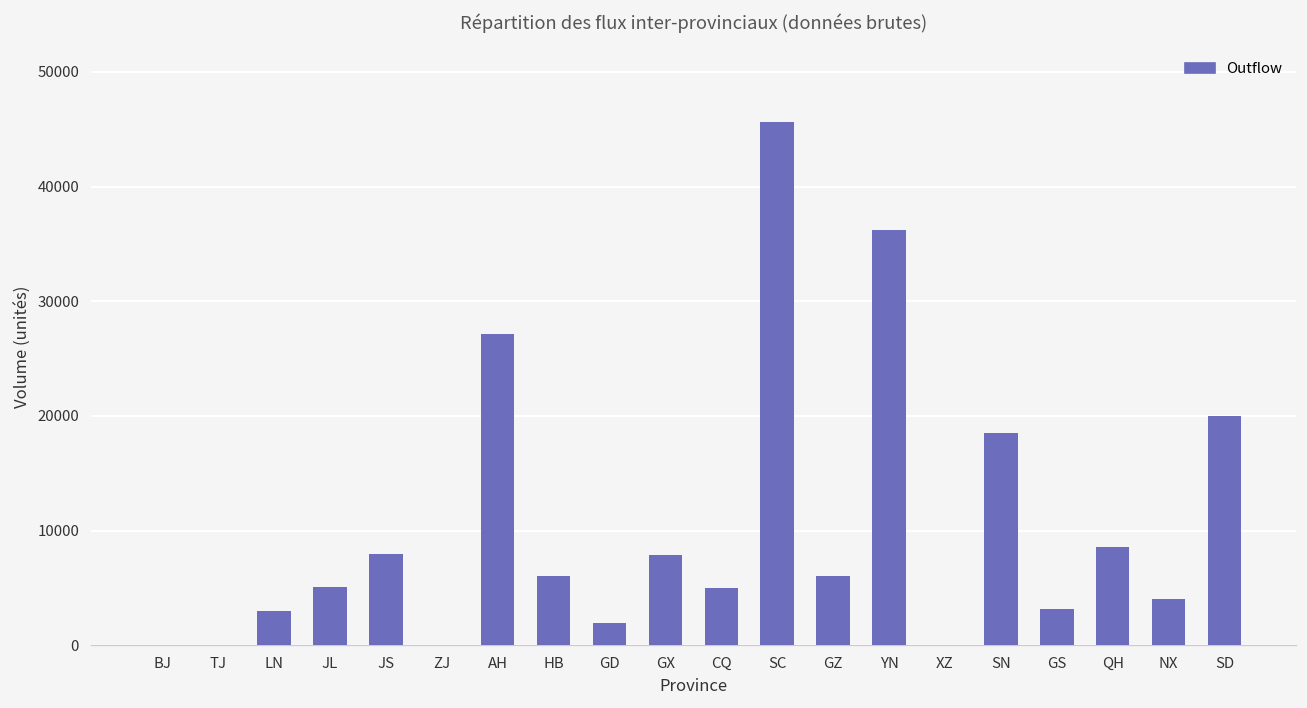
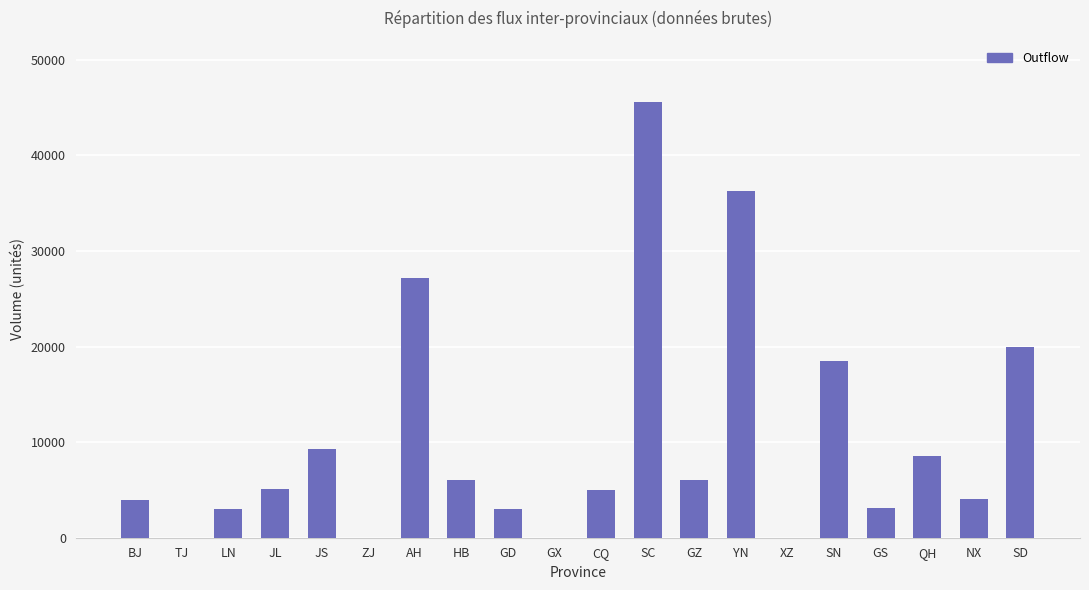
  {
-   "BJ": 0,
+   "BJ": 4000,
    "TJ": 0,
    "LN": 3000,
    "JL": 5000,
-   "JS": 8000,
+   "JS": 9000,
    "ZJ": 0,
    "AH": 27000,
    "HB": 6000,
-   "GD": 2000,
-   "GX": 8000,
+   "GD": 3000,
+   "GX": 0,
    "CQ": 5000,
    "SC": 46000,
    "GZ": 6000,
    "YN": 36000,
    "XZ": 0,
    "SN": 19000,
    "GS": 3000,
    "QH": 9000,
    "NX": 4000,
    "SD": 20000
  }
